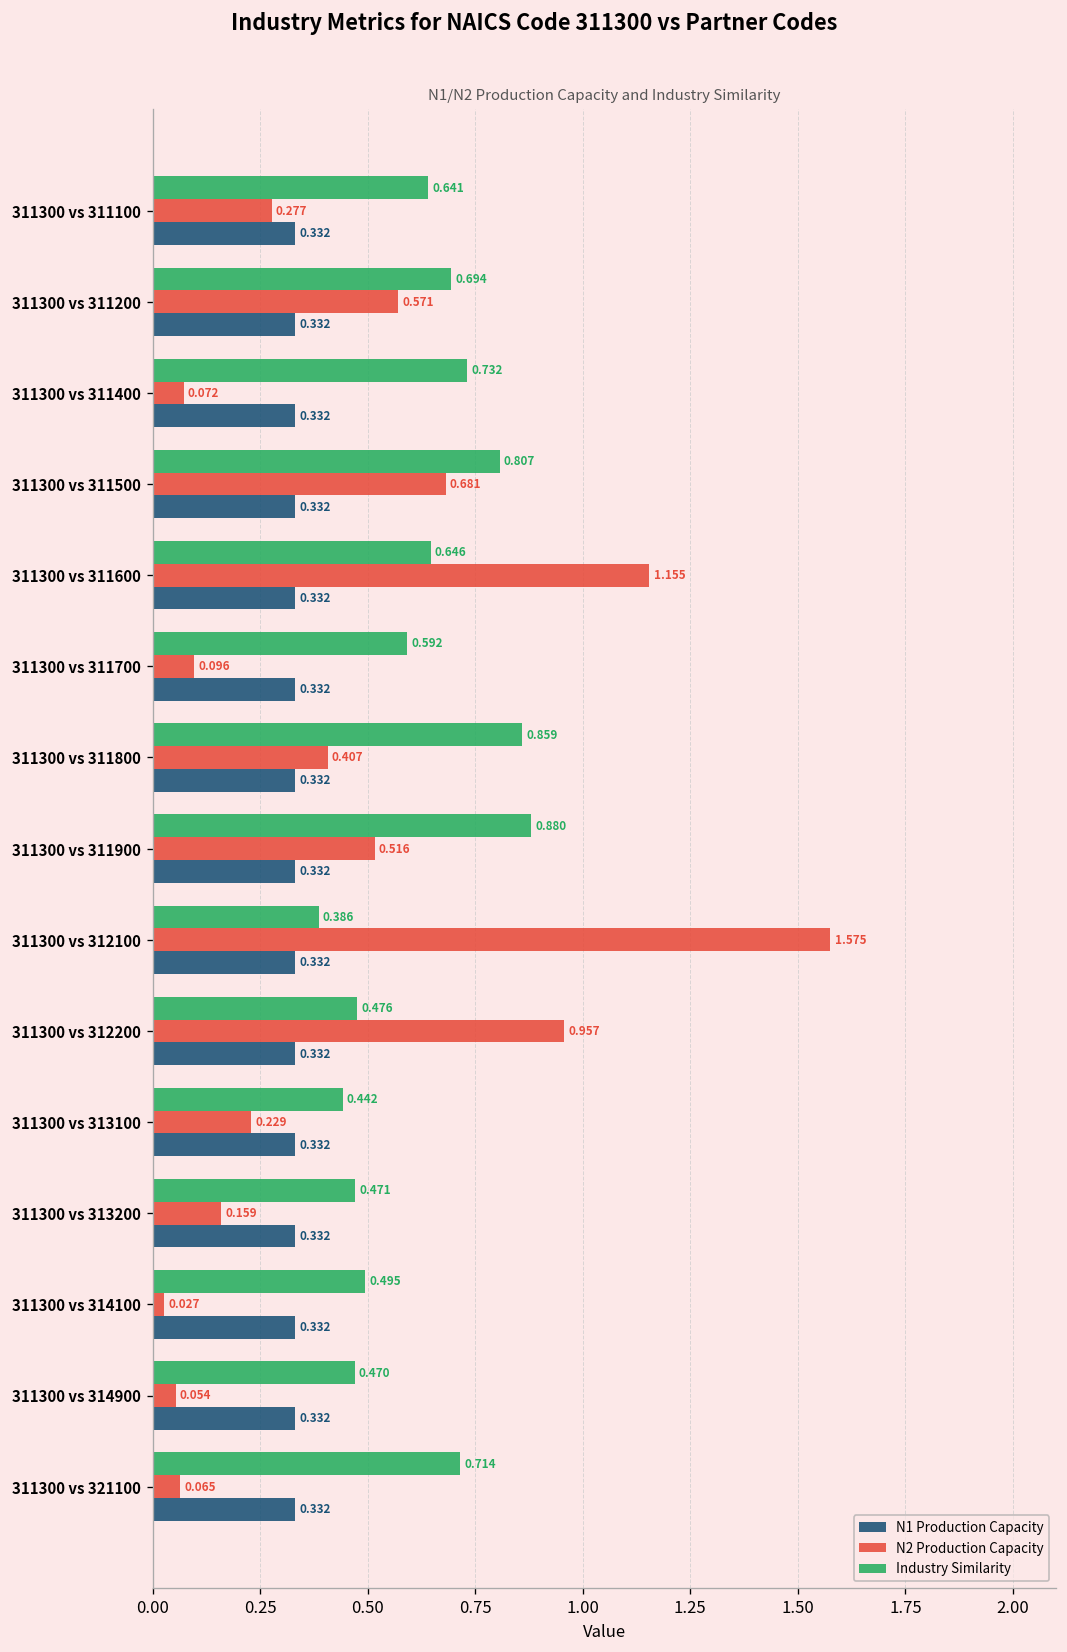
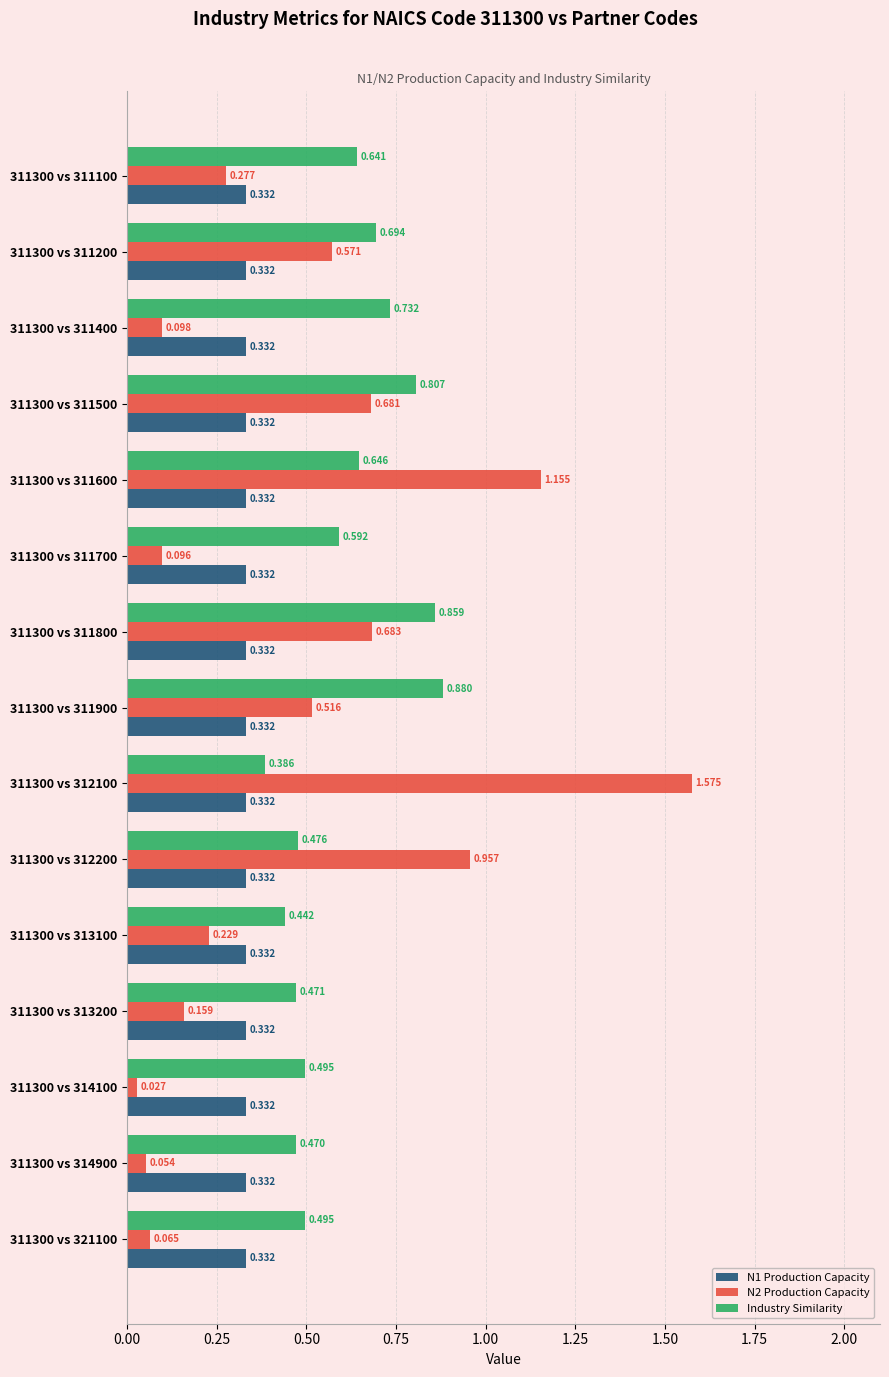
  {
    "N1 Production Capacity": {
      "311300 vs 311100": 0.332,
      "311300 vs 311200": 0.332,
      "311300 vs 311400": 0.332,
      "311300 vs 311500": 0.332,
      "311300 vs 311600": 0.332,
      "311300 vs 311700": 0.332,
      "311300 vs 311800": 0.332,
      "311300 vs 311900": 0.332,
      "311300 vs 312100": 0.332,
      "311300 vs 312200": 0.332,
      "311300 vs 313100": 0.332,
      "311300 vs 313200": 0.332,
      "311300 vs 314100": 0.332,
      "311300 vs 314900": 0.332,
      "311300 vs 321100": 0.332
    },
    "N2 Production Capacity": {
      "311300 vs 311100": 0.277,
      "311300 vs 311200": 0.571,
-     "311300 vs 311400": 0.072,
+     "311300 vs 311400": 0.098,
      "311300 vs 311500": 0.681,
      "311300 vs 311600": 1.155,
      "311300 vs 311700": 0.096,
-     "311300 vs 311800": 0.407,
+     "311300 vs 311800": 0.683,
      "311300 vs 311900": 0.516,
      "311300 vs 312100": 1.575,
      "311300 vs 312200": 0.957,
      "311300 vs 313100": 0.229,
      "311300 vs 313200": 0.159,
      "311300 vs 314100": 0.027,
      "311300 vs 314900": 0.054,
      "311300 vs 321100": 0.065
    },
    "Industry Similarity": {
      "311300 vs 311100": 0.641,
      "311300 vs 311200": 0.694,
      "311300 vs 311400": 0.732,
      "311300 vs 311500": 0.807,
      "311300 vs 311600": 0.646,
      "311300 vs 311700": 0.592,
      "311300 vs 311800": 0.859,
      "311300 vs 311900": 0.880,
      "311300 vs 312100": 0.386,
      "311300 vs 312200": 0.476,
      "311300 vs 313100": 0.442,
      "311300 vs 313200": 0.471,
      "311300 vs 314100": 0.495,
      "311300 vs 314900": 0.470,
-     "311300 vs 321100": 0.714
+     "311300 vs 321100": 0.495
    }
  }
